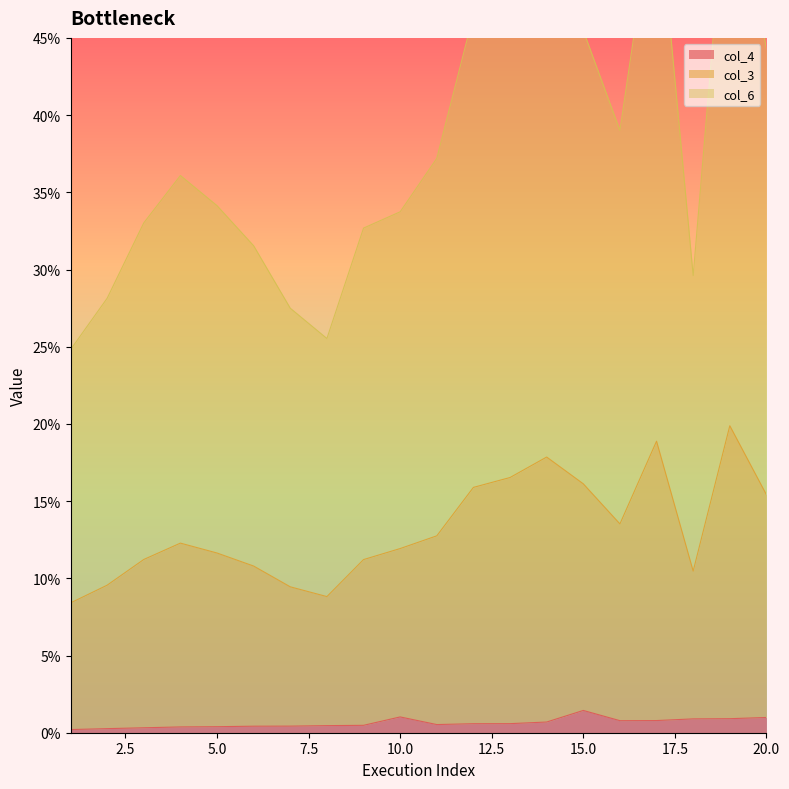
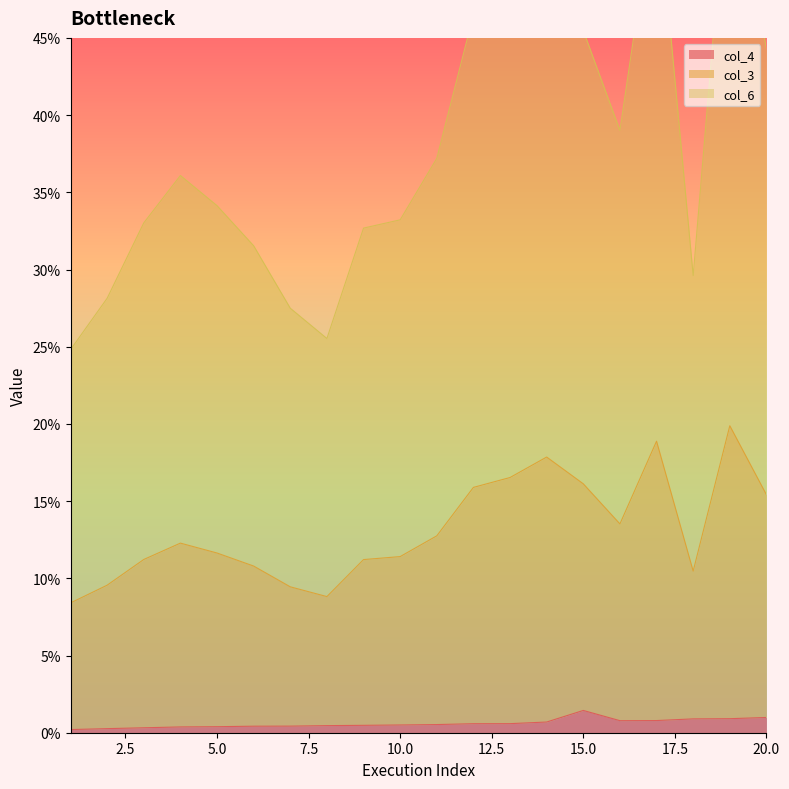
  {
    "col_4": {
      "5.0": "0.4%",
-     "10.0": "1.0%",
+     "10.0": "0.5%",
      "15.0": "1.4%",
      "20.0": "1.0%"
    }
  }
